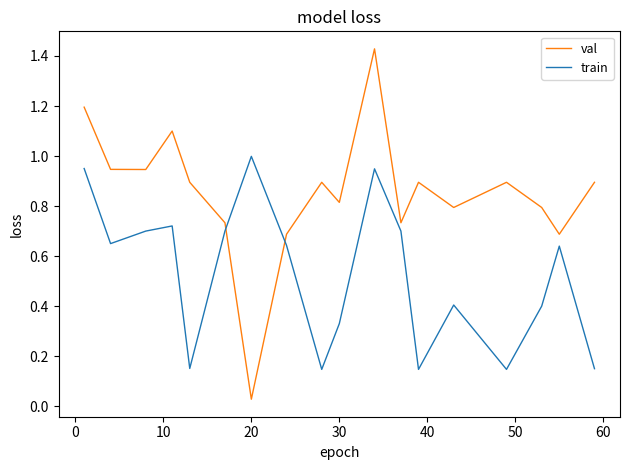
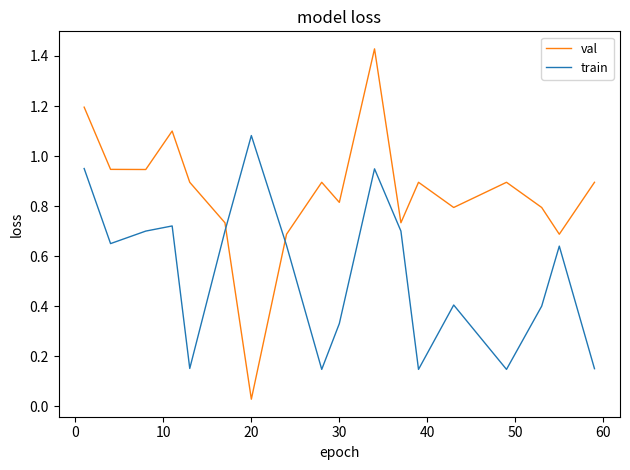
  {
    "val": {
      "20": 0.03,
      "30": 0.81
    },
    "train": {
-     "20": 1.00,
+     "20": 1.08,
      "30": 0.33
    }
  }
